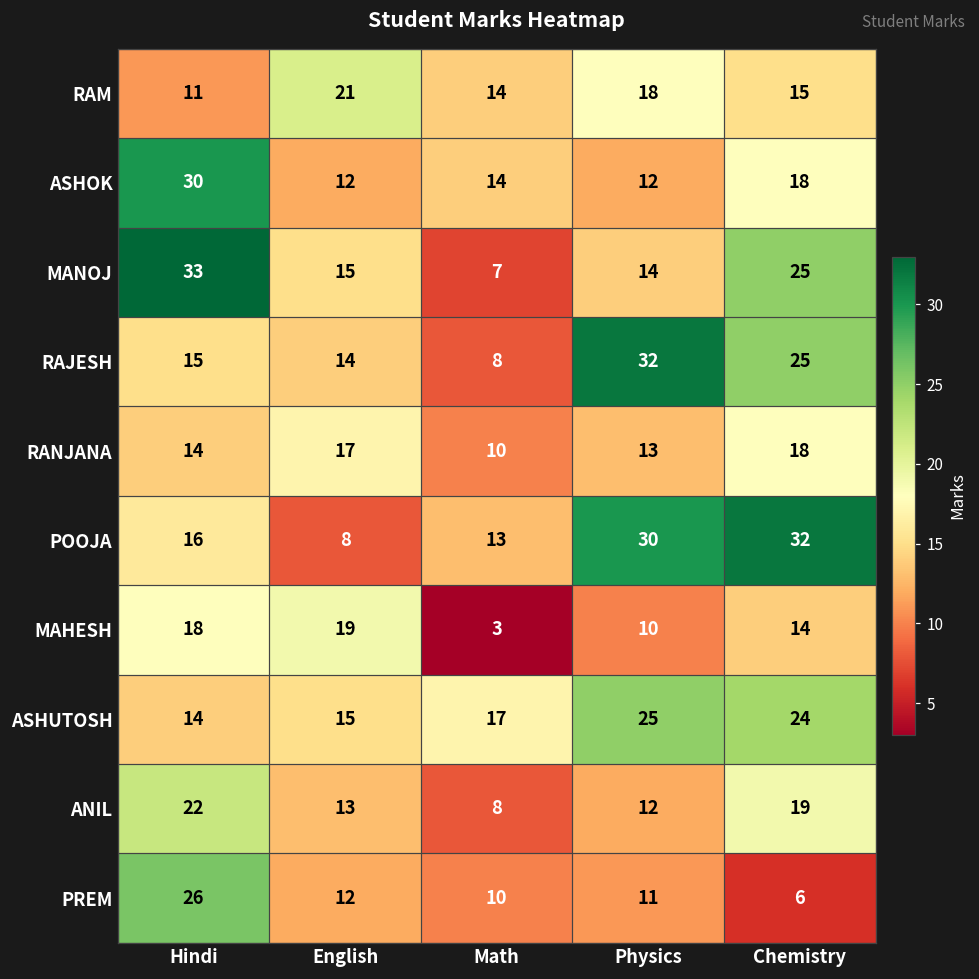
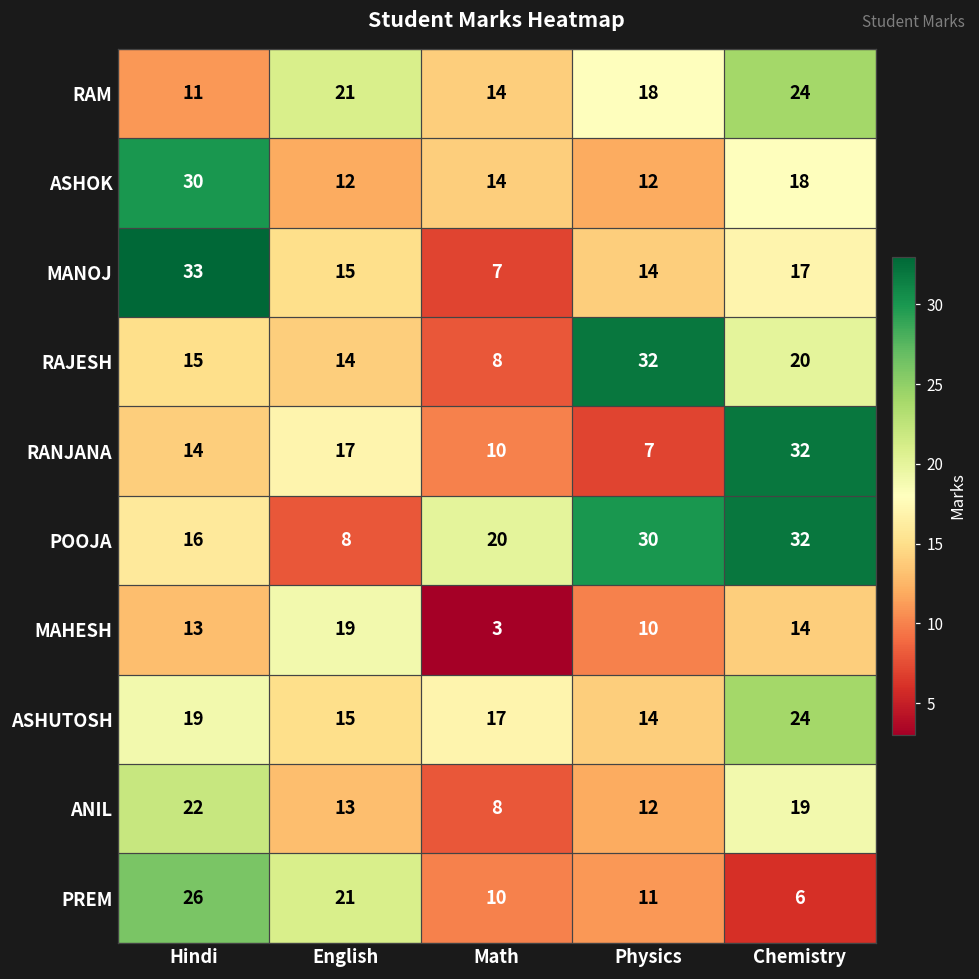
  {
    "RAM": {
      "Hindi": 11,
      "English": 21,
      "Math": 14,
      "Physics": 18,
-     "Chemistry": 15
+     "Chemistry": 24
    },
    "ASHOK": {
      "Hindi": 30,
      "English": 12,
      "Math": 14,
      "Physics": 12,
      "Chemistry": 18
    },
    "MANOJ": {
      "Hindi": 33,
      "English": 15,
      "Math": 7,
      "Physics": 14,
-     "Chemistry": 25
+     "Chemistry": 17
    },
    "RAJESH": {
      "Hindi": 15,
      "English": 14,
      "Math": 8,
      "Physics": 32,
-     "Chemistry": 25
+     "Chemistry": 20
    },
    "RANJANA": {
      "Hindi": 14,
      "English": 17,
      "Math": 10,
-     "Physics": 13,
-     "Chemistry": 18
+     "Physics": 7,
+     "Chemistry": 32
    },
    "POOJA": {
      "Hindi": 16,
      "English": 8,
-     "Math": 13,
+     "Math": 20,
      "Physics": 30,
      "Chemistry": 32
    },
    "MAHESH": {
-     "Hindi": 18,
+     "Hindi": 13,
      "English": 19,
      "Math": 3,
      "Physics": 10,
      "Chemistry": 14
    },
    "ASHUTOSH": {
-     "Hindi": 14,
+     "Hindi": 19,
      "English": 15,
      "Math": 17,
-     "Physics": 25,
+     "Physics": 14,
      "Chemistry": 24
    },
    "ANIL": {
      "Hindi": 22,
      "English": 13,
      "Math": 8,
      "Physics": 12,
      "Chemistry": 19
    },
    "PREM": {
      "Hindi": 26,
-     "English": 12,
+     "English": 21,
      "Math": 10,
      "Physics": 11,
      "Chemistry": 6
    }
  }
